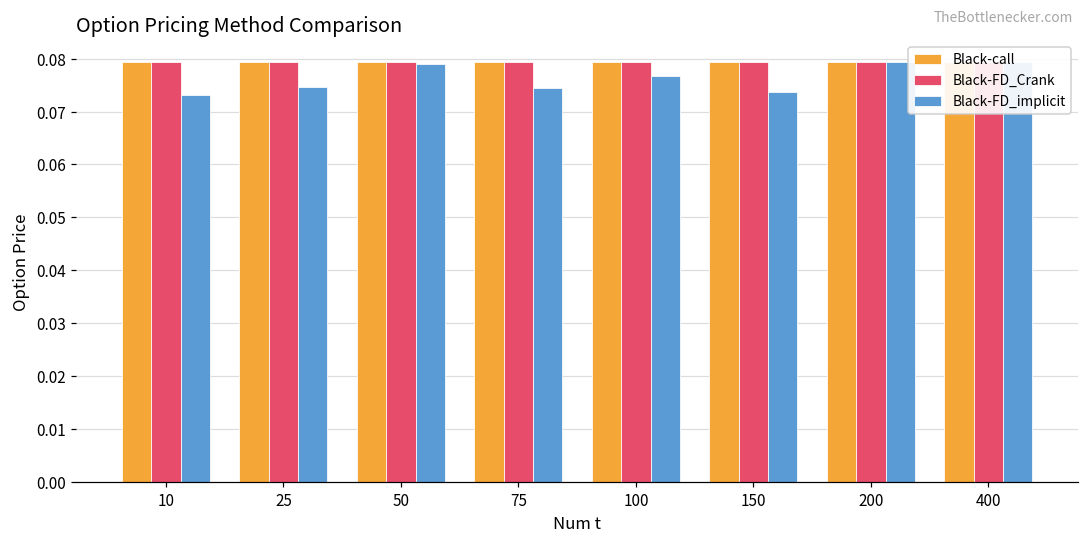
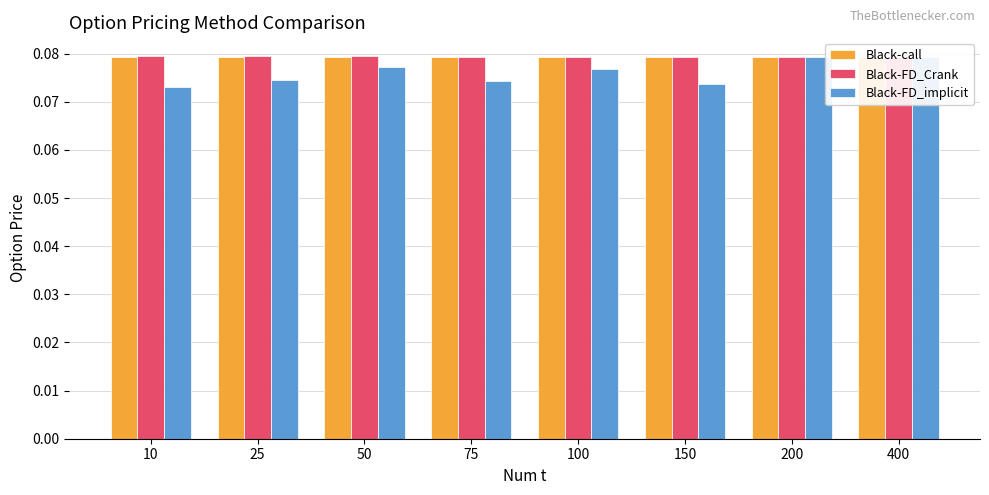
  {
    "Black-call": {
      "10": 0.079,
      "25": 0.079,
      "50": 0.079,
      "75": 0.079,
      "100": 0.079,
      "150": 0.079,
      "200": 0.079
    },
    "Black-FD_Crank": {
      "10": 0.079,
      "25": 0.079,
      "50": 0.079,
      "75": 0.079,
      "100": 0.079,
      "150": 0.079,
      "200": 0.079
    },
    "Black-FD_implicit": {
      "10": 0.073,
      "25": 0.075,
-     "50": 0.079,
+     "50": 0.077,
      "75": 0.074,
      "100": 0.077,
      "150": 0.074,
      "200": 0.079
    }
  }
